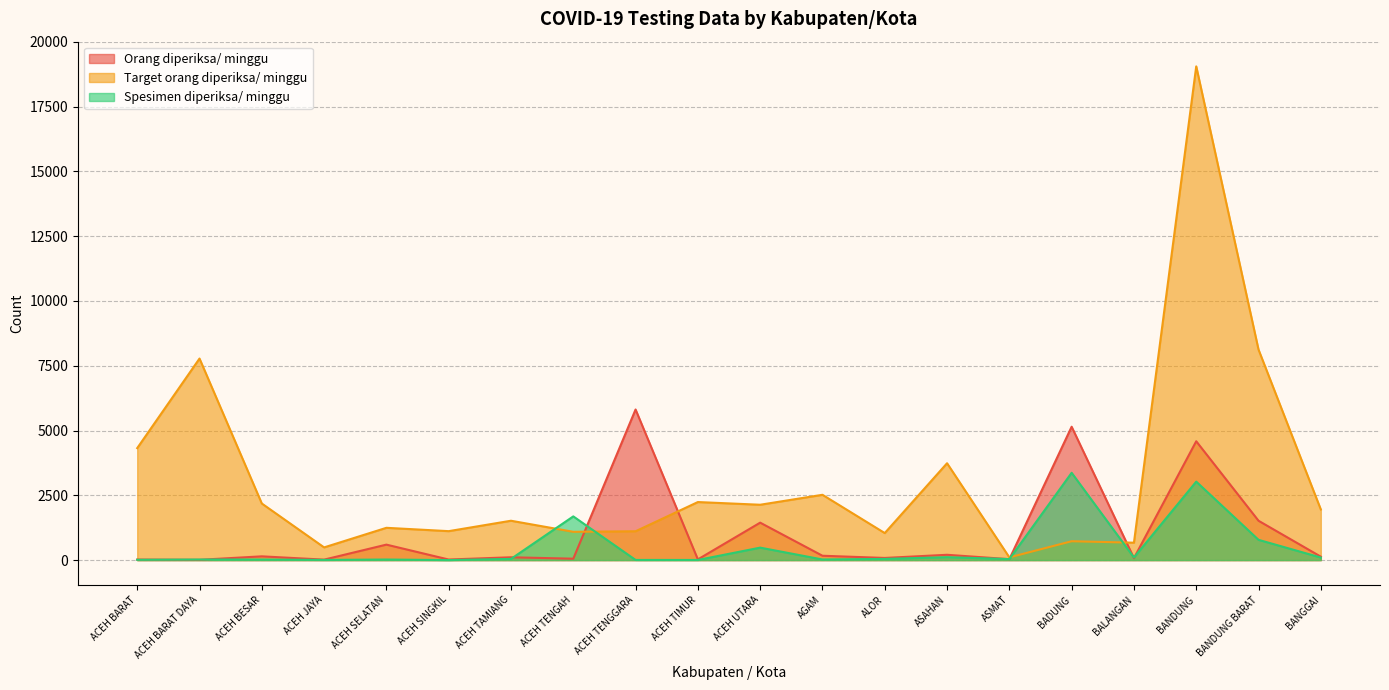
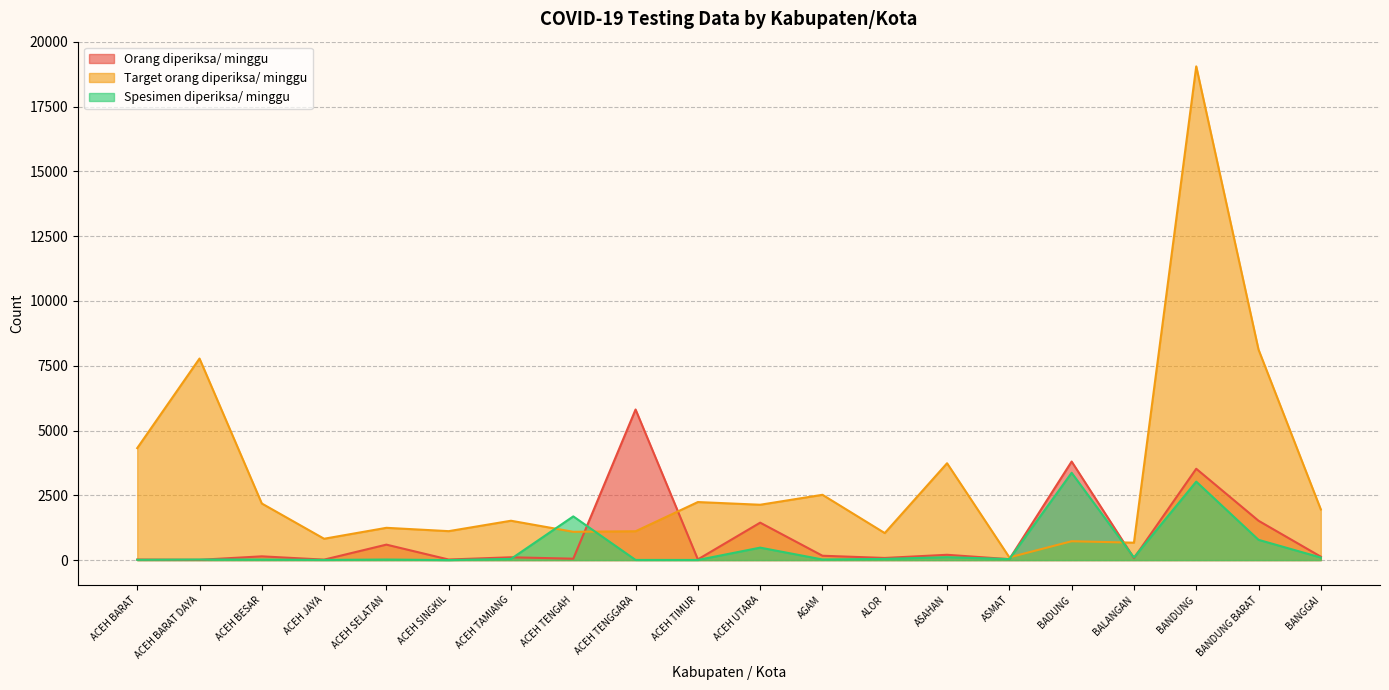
  {
    "Orang diperiksa/ minggu": {
      "ACEH BESAR": 100,
      "ACEH SELATAN": 600,
      "ACEH TENGAH": 100,
      "ACEH TENGGARA": 5800,
      "ACEH UTARA": 1400,
      "AGAM": 200,
-     "BADUNG": 5100,
-     "BANDUNG": 4600,
+     "BADUNG": 3800,
+     "BANDUNG": 3500,
      "BANDUNG BARAT": 1500
    },
    "Target orang diperiksa/ minggu": {
      "ACEH BARAT": 4300,
      "ACEH BARAT DAYA": 7800,
      "ACEH BESAR": 2200,
-     "ACEH JAYA": 500,
+     "ACEH JAYA": 800,
      "ACEH SELATAN": 1200,
      "ACEH SINGKIL": 1100,
      "ACEH TAMIANG": 1500,
      "ACEH TENGAH": 1100,
      "ACEH TENGGARA": 1100,
      "ACEH TIMUR": 2200,
      "ACEH UTARA": 2100,
      "AGAM": 2500,
      "ALOR": 1000,
      "ASAHAN": 3700,
      "BADUNG": 700,
      "BALANGAN": 700,
      "BANDUNG": 19100,
      "BANDUNG BARAT": 8100,
      "BANGGAI": 2000
    },
    "Spesimen diperiksa/ minggu": {
      "ACEH BESAR": 0,
      "ACEH SELATAN": 0,
      "ACEH TENGAH": 1700,
      "ACEH TENGGARA": 0,
      "ACEH UTARA": 500,
      "AGAM": 0,
      "BADUNG": 3400,
      "BANDUNG": 3000,
      "BANDUNG BARAT": 800
    }
  }
